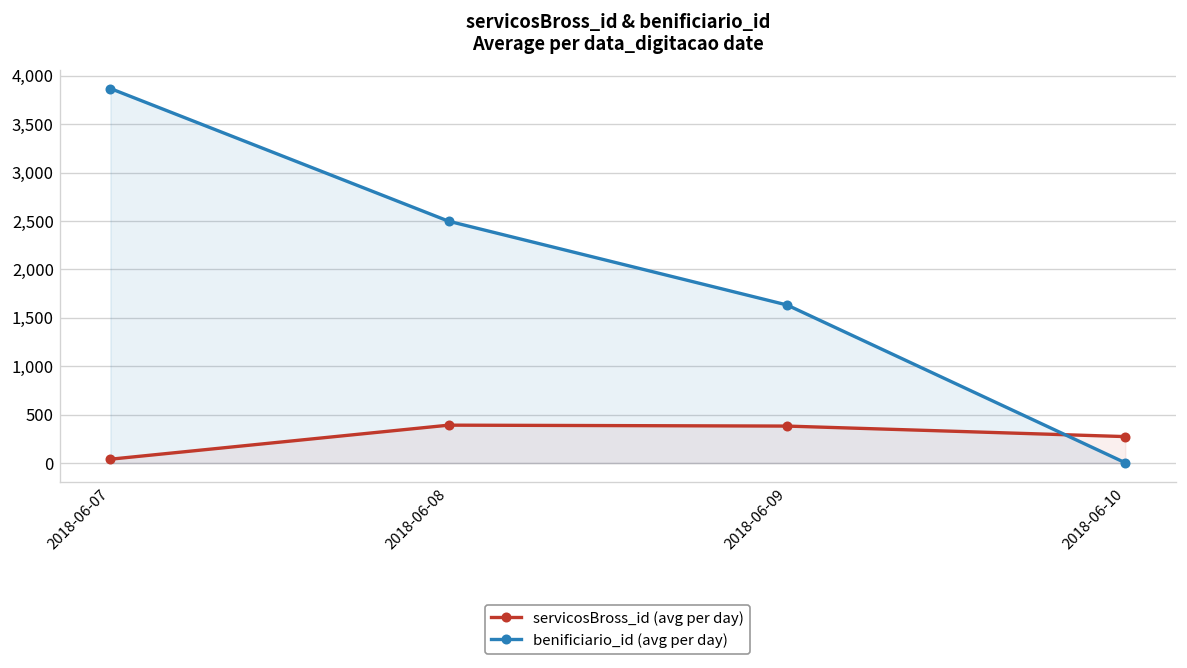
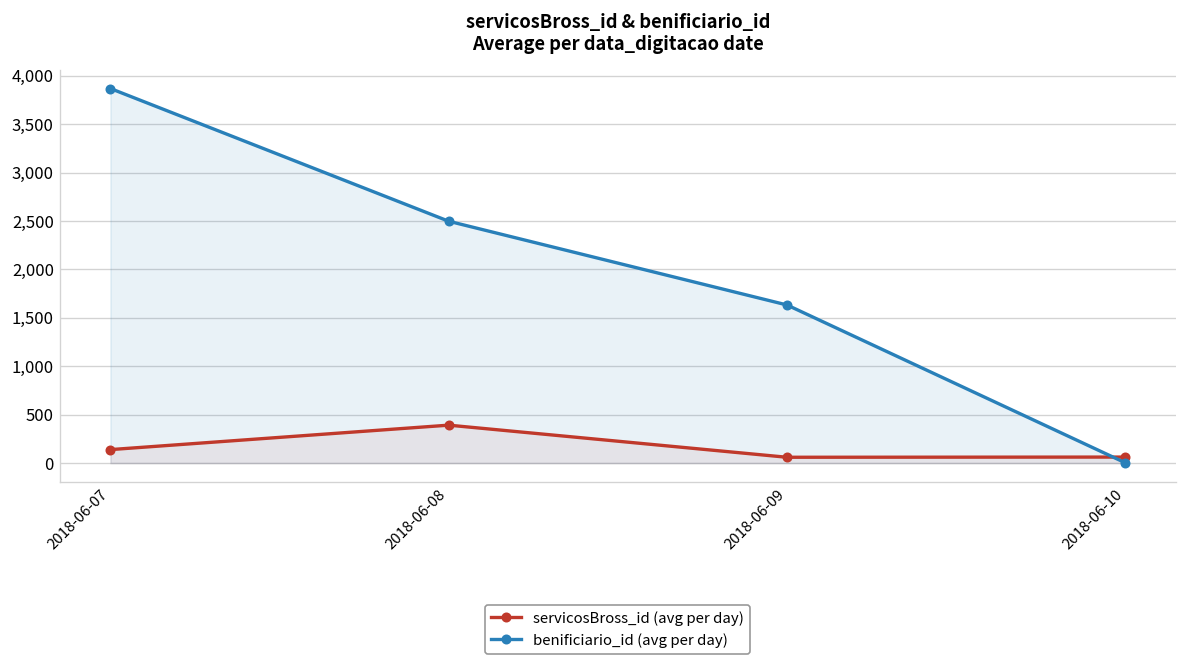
  {
    "servicosBross_id (avg per day)": {
-     "2018-06-07": "0",
+     "2018-06-07": "100",
      "2018-06-08": "400",
-     "2018-06-09": "400",
-     "2018-06-10": "300"
+     "2018-06-09": "100",
+     "2018-06-10": "100"
    },
    "benificiario_id (avg per day)": {
      "2018-06-07": "3,900",
      "2018-06-08": "2,500",
      "2018-06-09": "1,600",
      "2018-06-10": "0"
    }
  }
